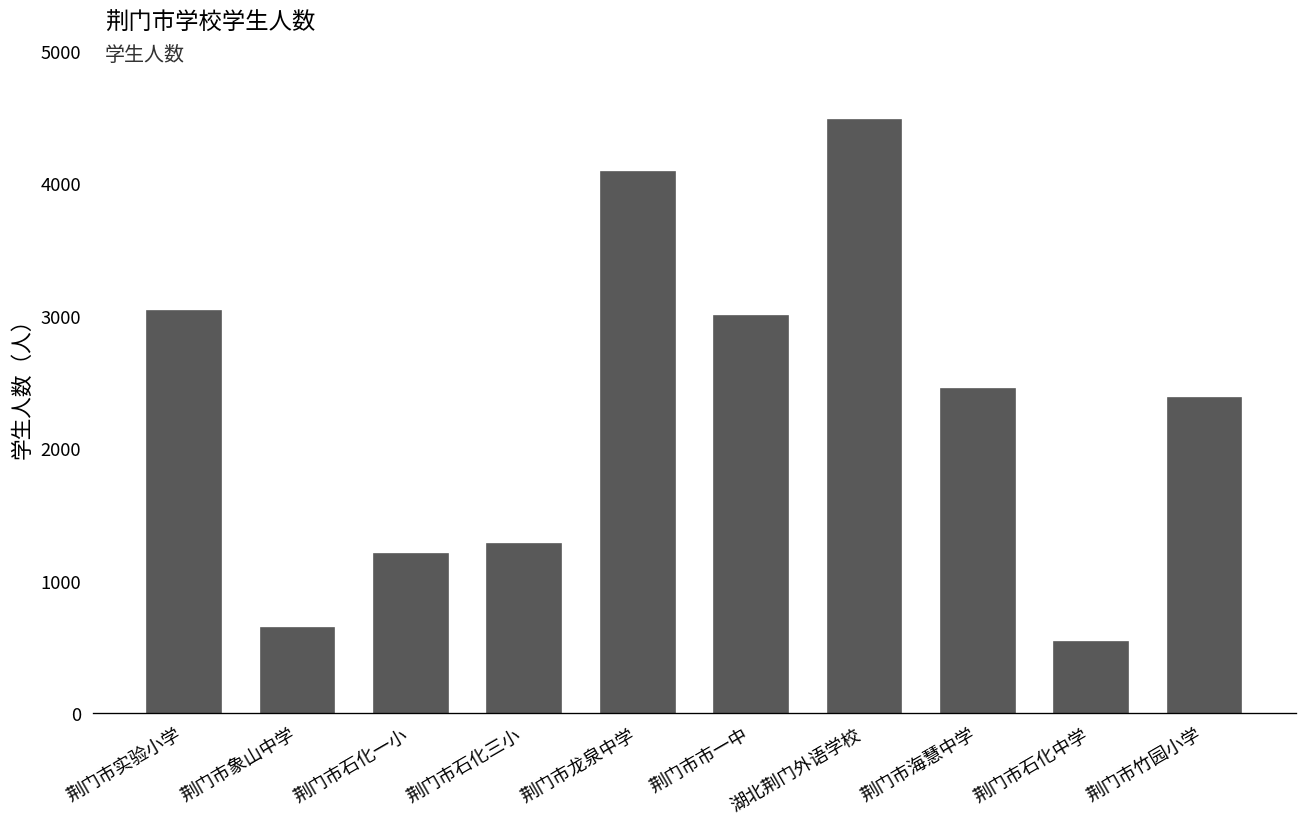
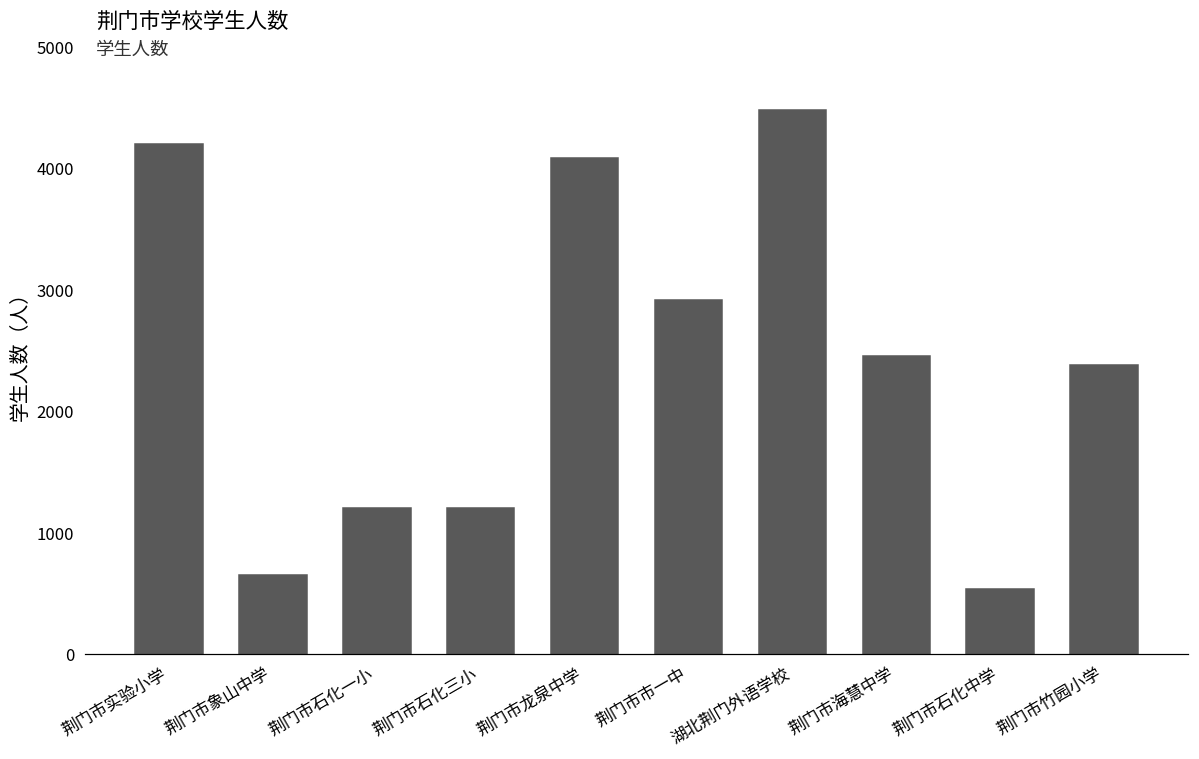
  {
-   "荆门市实验小学": 3040,
+   "荆门市实验小学": 4200,
    "荆门市象山中学": 650,
    "荆门市石化一小": 1200,
-   "荆门市石化三小": 1280,
+   "荆门市石化三小": 1200,
    "荆门市龙泉中学": 4080,
-   "荆门市市一中": 3000,
+   "荆门市市一中": 2910,
    "湖北荆门外语学校": 4480,
    "荆门市海慧中学": 2450,
    "荆门市石化中学": 540,
    "荆门市竹园小学": 2380
  }
